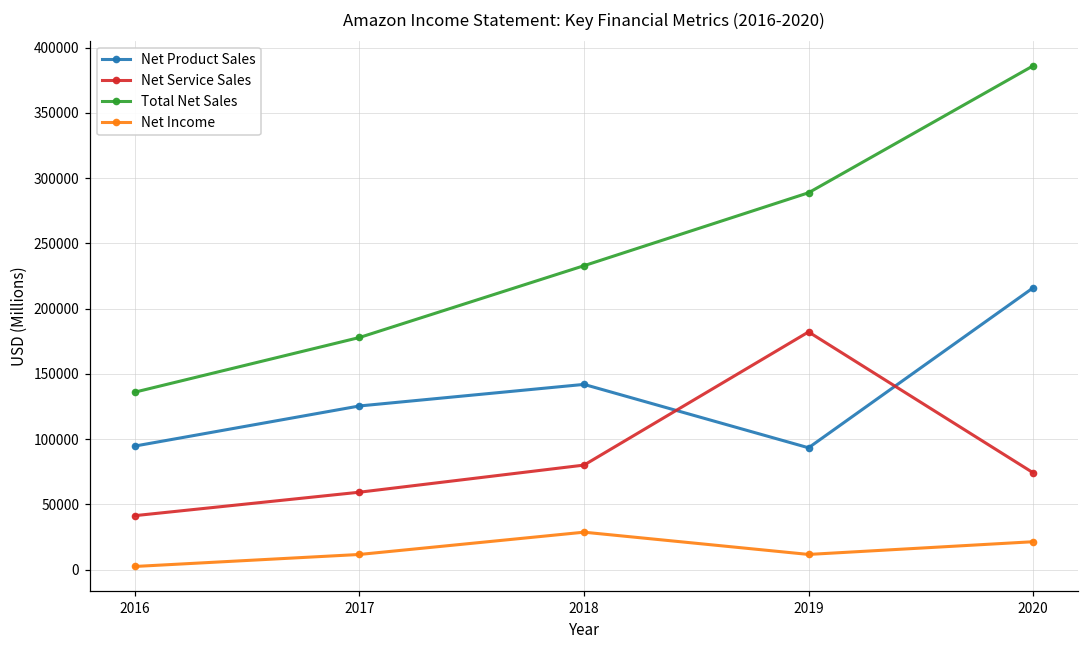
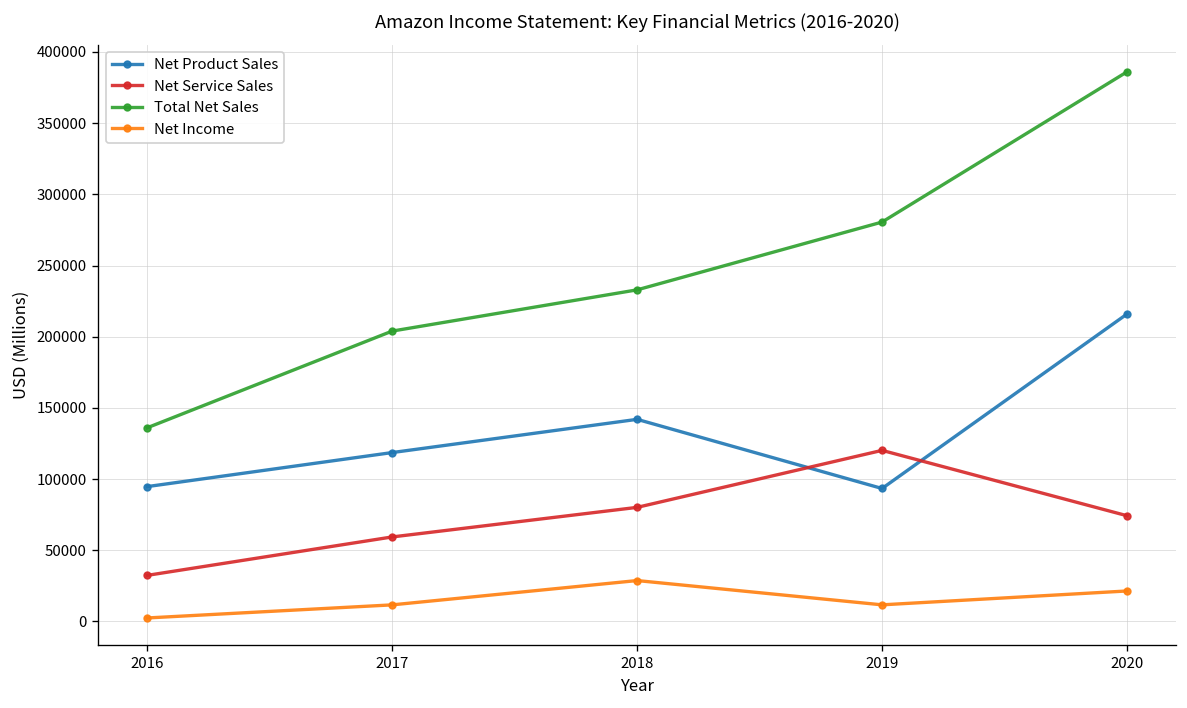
  {
    "Net Product Sales": {
      "2016": 95000,
-     "2017": 125000,
+     "2017": 119000,
      "2018": 142000,
      "2019": 93000,
      "2020": 216000
    },
    "Net Service Sales": {
-     "2016": 41000,
+     "2016": 32000,
      "2017": 59000,
      "2018": 80000,
-     "2019": 182000,
+     "2019": 120000,
      "2020": 74000
    },
    "Total Net Sales": {
      "2016": 136000,
-     "2017": 178000,
+     "2017": 204000,
      "2018": 233000,
-     "2019": 289000,
+     "2019": 281000,
      "2020": 386000
    },
    "Net Income": {
      "2016": 2000,
      "2017": 12000,
      "2018": 29000,
      "2019": 12000,
      "2020": 21000
    }
  }
